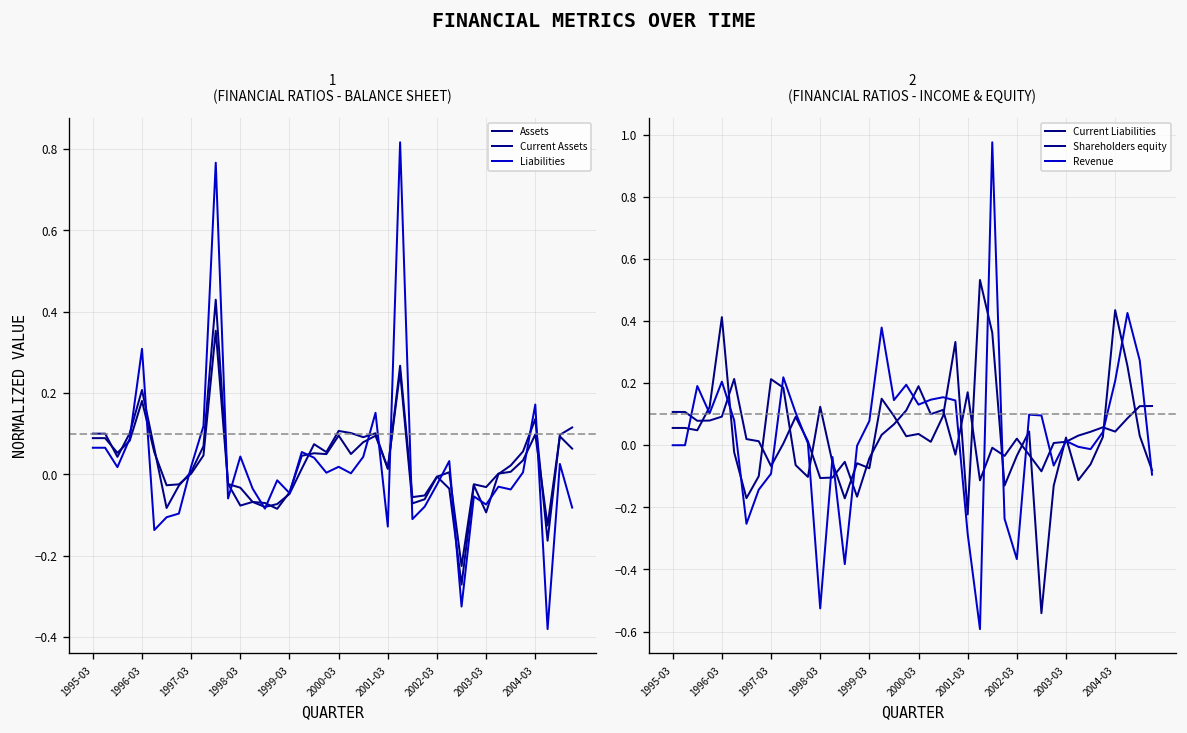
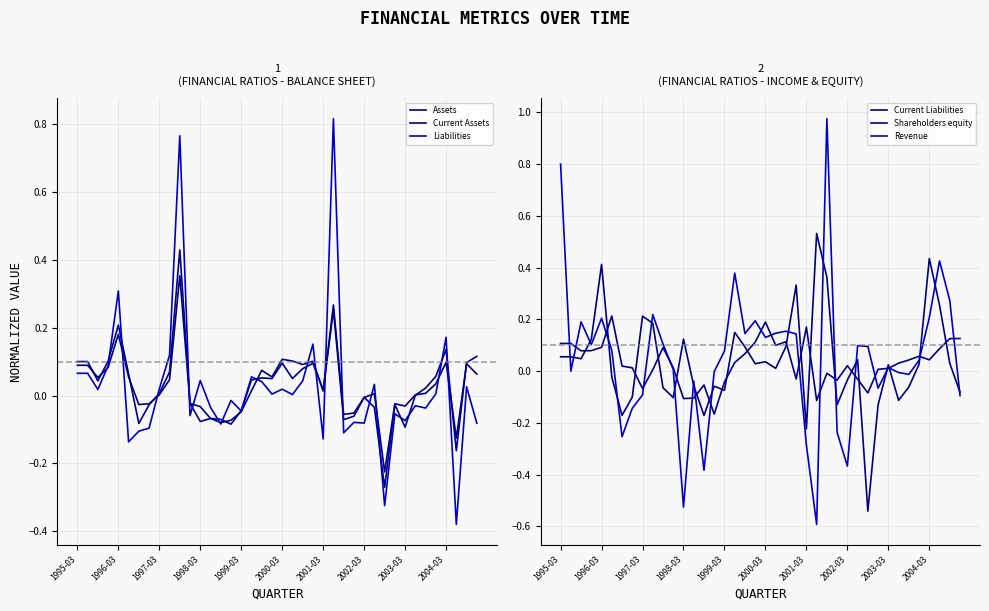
  {
    "1 (FINANCIAL RATIOS - BALANCE SHEET)": {
      "Liabilities": {
        "1995-03": 0.07,
        "1996-03": 0.31,
        "1997-03": 0.02,
        "1998-03": 0.04,
        "2000-03": 0.02,
        "2001-03": -0.13,
-       "2002-03": -0.02,
+       "2002-03": -0.08,
        "2003-03": -0.07,
        "2004-03": 0.17
      }
    },
    "2 (FINANCIAL RATIOS - INCOME & EQUITY)": {
      "Revenue": {
-       "1995-03": 0.0,
+       "1995-03": 0.8,
        "1996-03": 0.2,
        "1997-03": -0.1,
        "1998-03": -0.53,
        "1999-03": 0.08,
        "2000-03": 0.13,
        "2001-03": -0.29,
        "2002-03": -0.37,
        "2004-03": 0.2
      }
    }
  }
